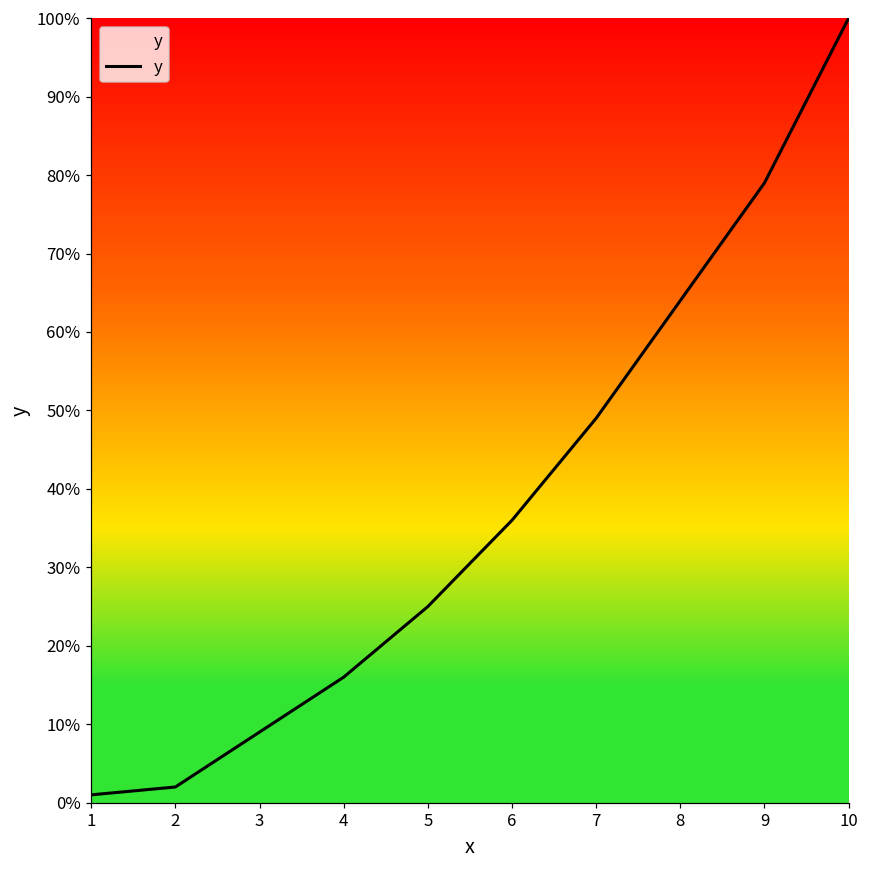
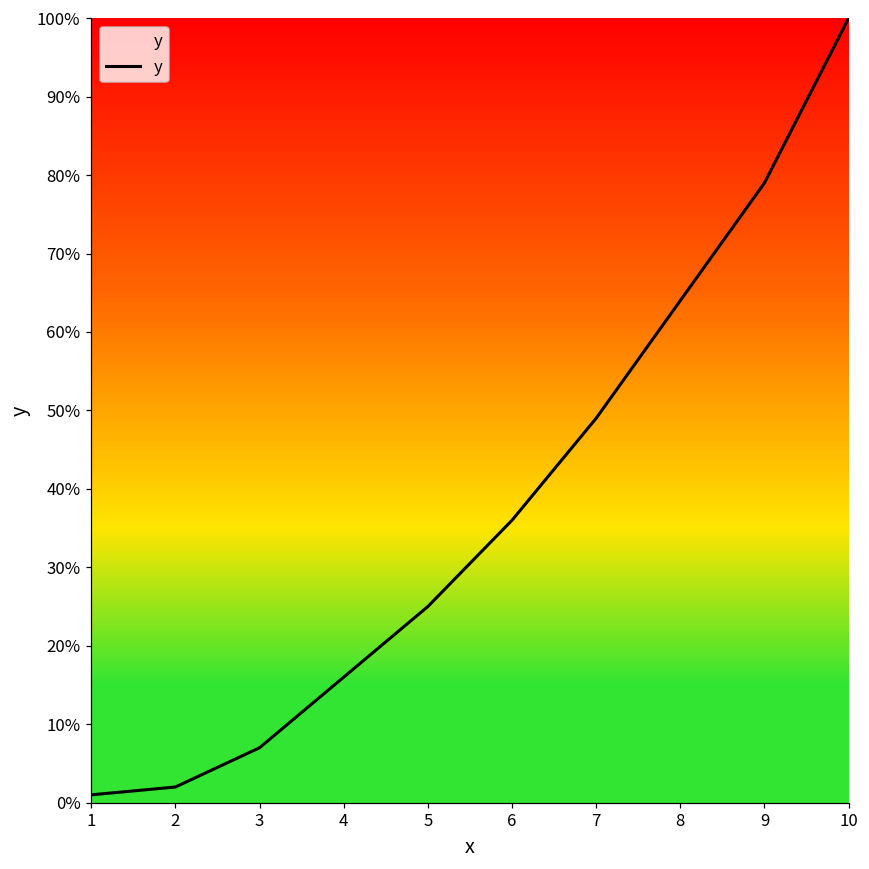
  {
    "1": "1%",
    "2": "2%",
-   "3": "9%",
+   "3": "7%",
    "4": "16%",
    "5": "25%",
    "6": "36%",
    "7": "49%",
    "8": "64%",
    "9": "79%",
    "10": "100%"
  }
